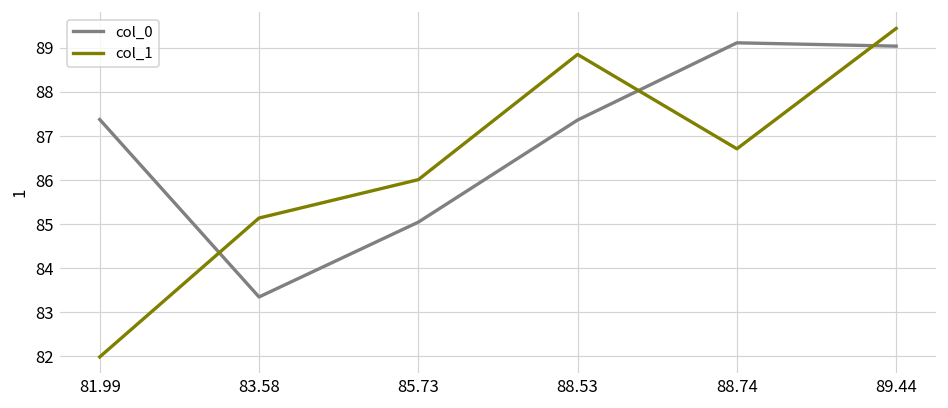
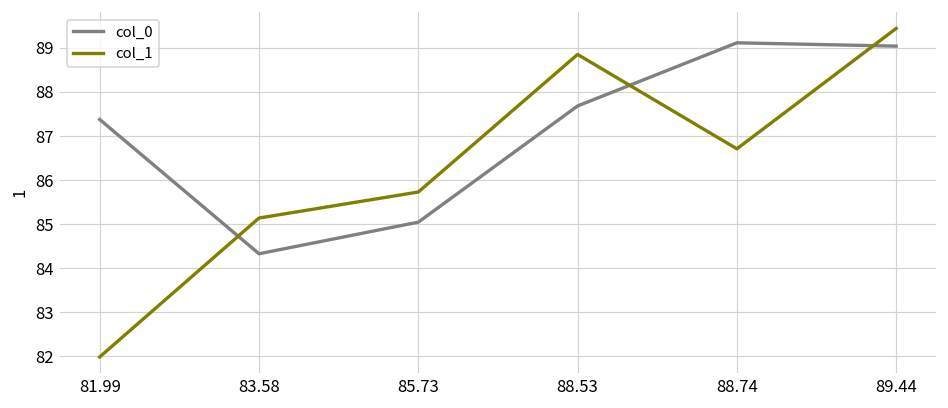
  {
    "col_0": {
      "81.99": 87.4,
-     "83.58": 83.4,
+     "83.58": 84.3,
      "85.73": 85.0,
-     "88.53": 87.4,
+     "88.53": 87.7,
      "88.74": 89.1,
      "89.44": 89.0
    },
    "col_1": {
      "81.99": 82.0,
      "83.58": 85.1,
-     "85.73": 86.0,
+     "85.73": 85.7,
      "88.53": 88.9,
      "88.74": 86.7,
      "89.44": 89.4
    }
  }
